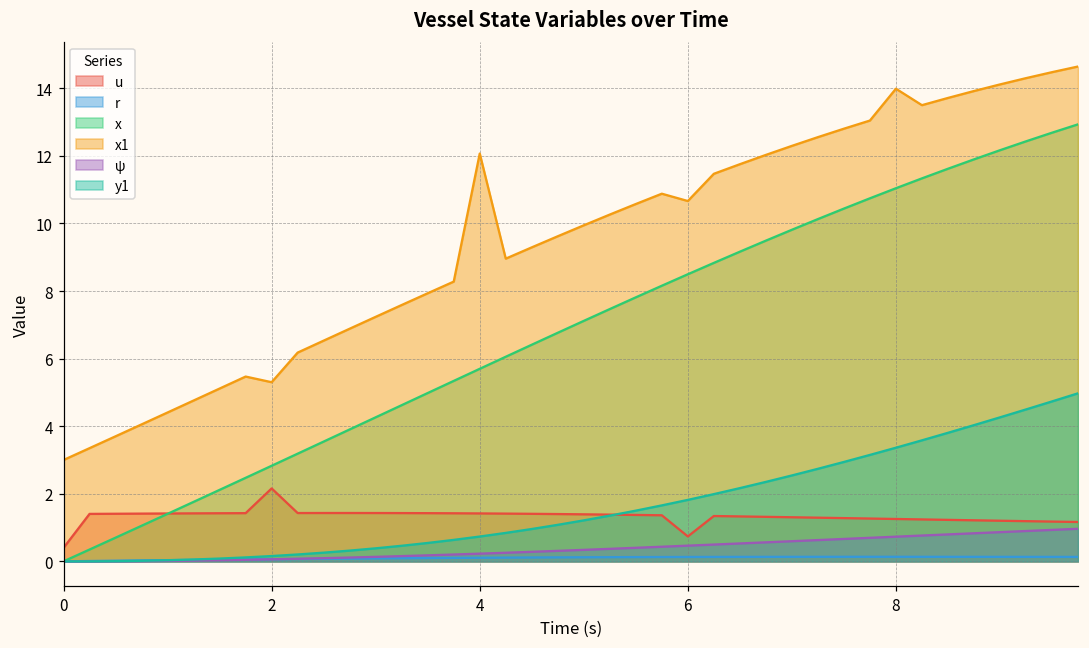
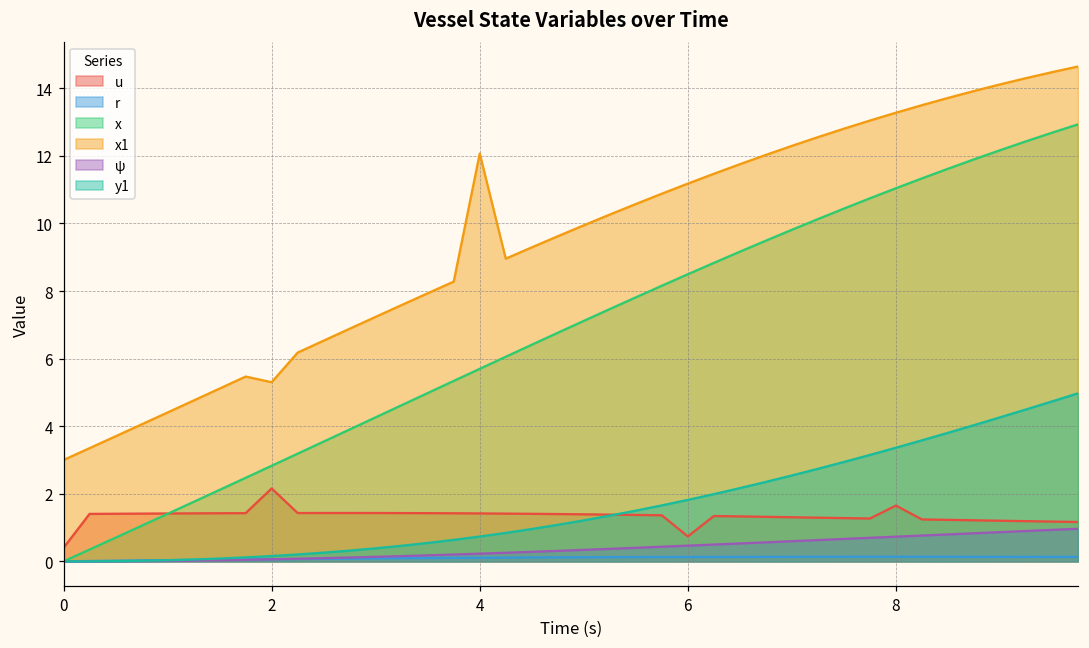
  {
    "u": {
      "0": 0.4,
      "2": 2.2,
      "4": 1.4,
      "6": 0.7,
-     "8": 1.3
+     "8": 1.7
    },
    "x1": {
      "0": 3.0,
      "2": 5.3,
      "4": 12.1,
-     "6": 10.7,
-     "8": 14.0
+     "6": 11.2,
+     "8": 13.3
    },
    "ψ": {
      "4": 0.2,
      "6": 0.5,
      "8": 0.7
    }
  }
